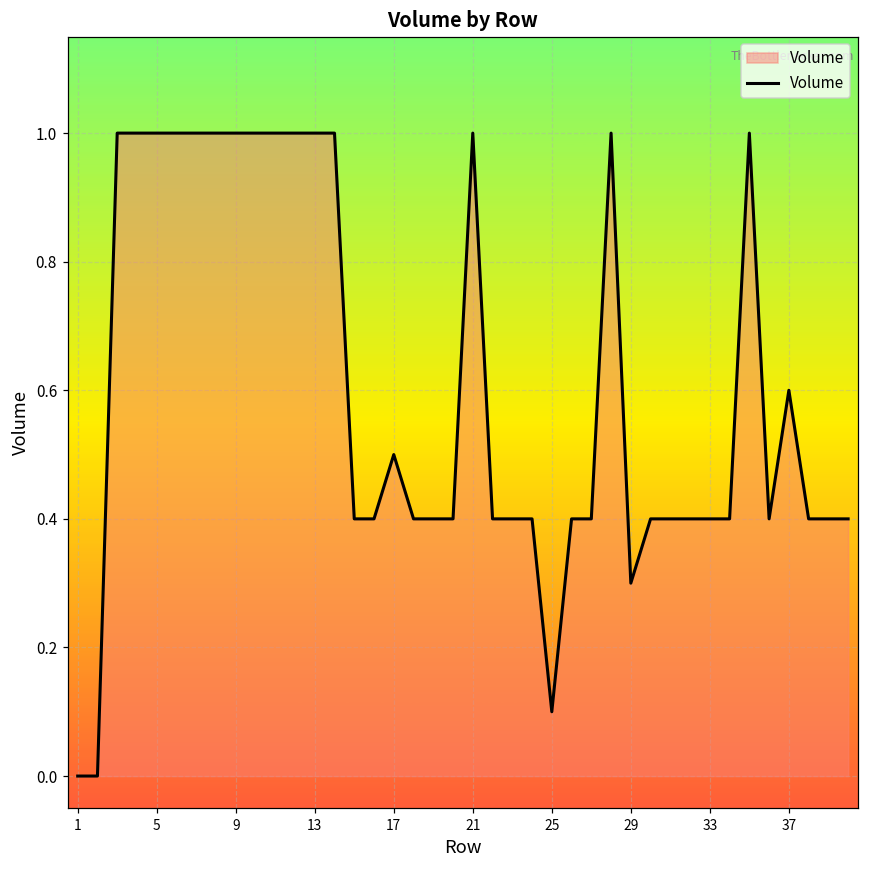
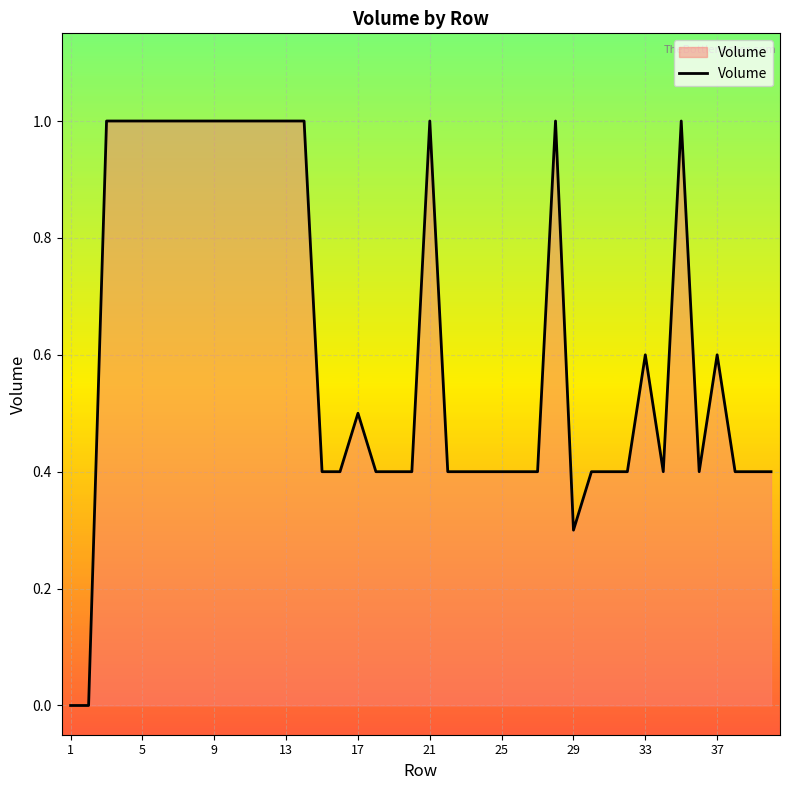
  {
    "1": 0.0,
    "5": 1.0,
    "9": 1.0,
    "13": 1.0,
    "17": 0.5,
    "21": 1.0,
-   "25": 0.1,
+   "25": 0.4,
    "29": 0.3,
-   "33": 0.4,
+   "33": 0.6,
    "37": 0.6
  }
